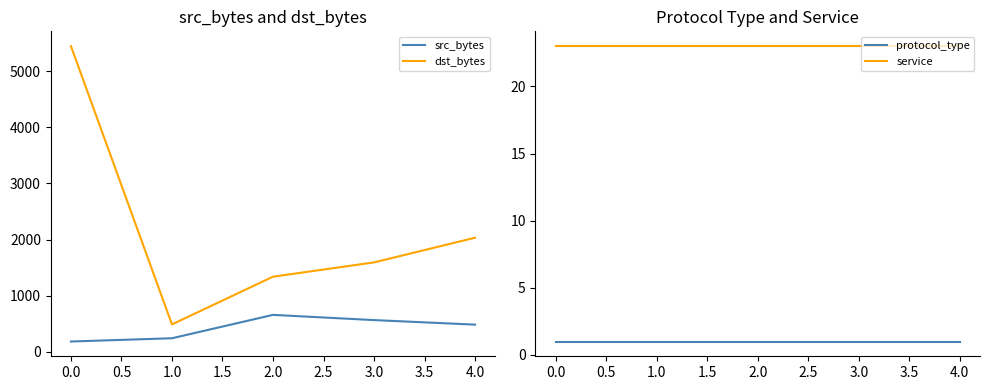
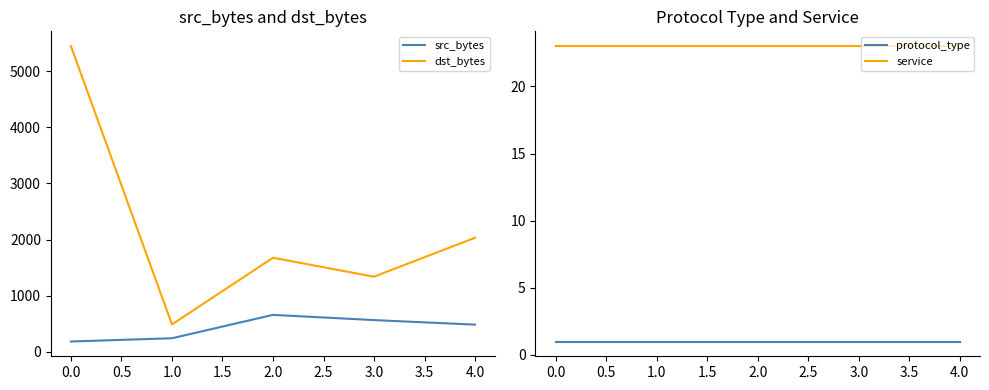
  {
    "src_bytes and dst_bytes": {
      "src_bytes": {
        "0.0": 200,
        "1.0": 200,
        "2.0": 700,
        "3.0": 600,
        "4.0": 500
      },
      "dst_bytes": {
        "0.0": 5500,
        "1.0": 500,
-       "2.0": 1300,
-       "3.0": 1600,
+       "2.0": 1700,
+       "3.0": 1300,
        "4.0": 2000
      }
    },
    "Protocol Type and Service": {
      "protocol_type": {
        "0.0": 1.0,
        "1.0": 1.0,
        "2.0": 1.0,
        "3.0": 1.0,
        "4.0": 1.0
      },
      "service": {
        "0.0": 23.0,
        "1.0": 23.0,
        "2.0": 23.0,
        "3.0": 23.0
      }
    }
  }
